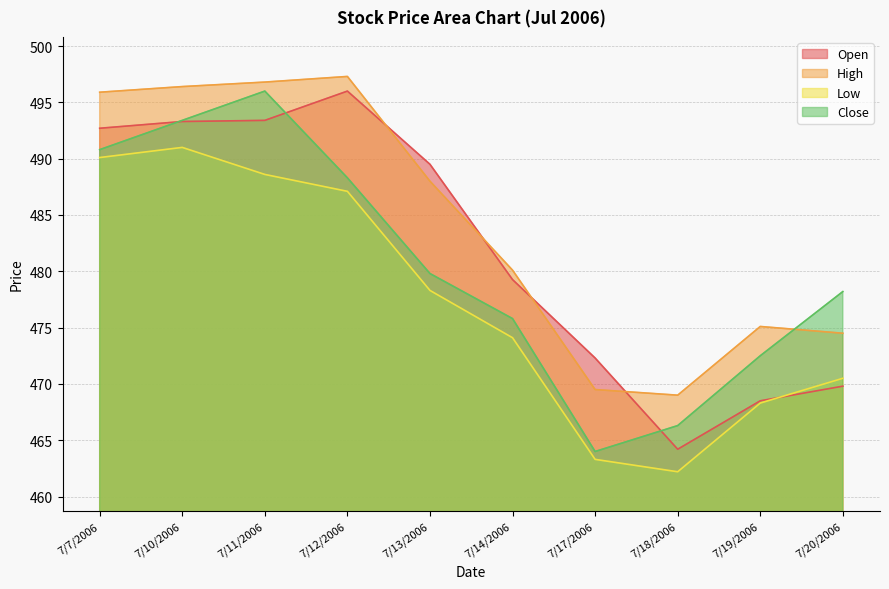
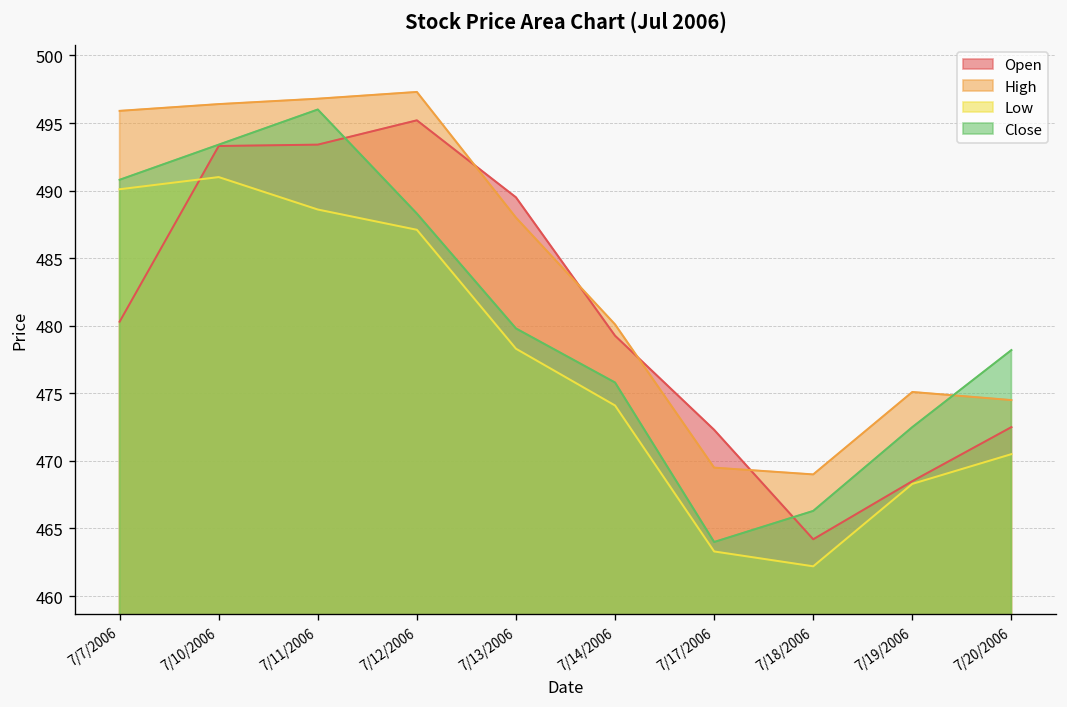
  {
    "Open": {
-     "7/7/2006": 492.7,
+     "7/7/2006": 480.3,
      "7/11/2006": 493.4,
-     "7/12/2006": 496.0,
+     "7/12/2006": 495.2,
      "7/13/2006": 489.5,
      "7/14/2006": 479.3,
      "7/17/2006": 472.3,
      "7/18/2006": 464.2,
-     "7/20/2006": 469.8
+     "7/20/2006": 472.5
    },
    "Close": {
      "7/7/2006": 490.8,
      "7/11/2006": 496.0,
      "7/12/2006": 488.3,
      "7/13/2006": 479.8,
      "7/14/2006": 475.8,
      "7/17/2006": 464.0,
      "7/18/2006": 466.3,
      "7/19/2006": 472.5,
      "7/20/2006": 478.2
    }
  }
